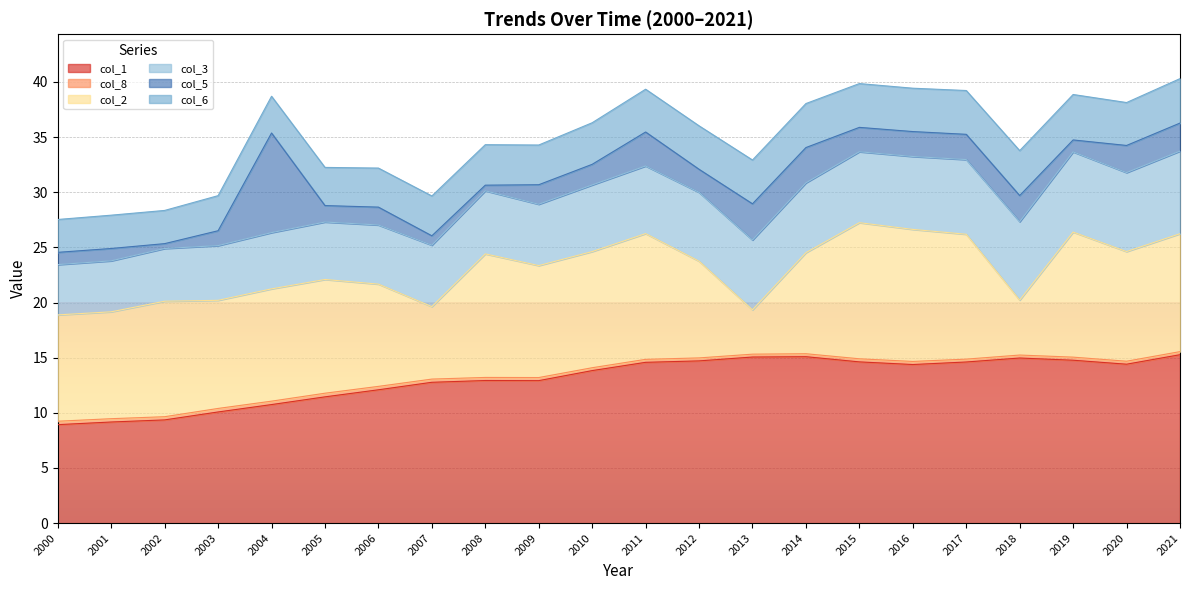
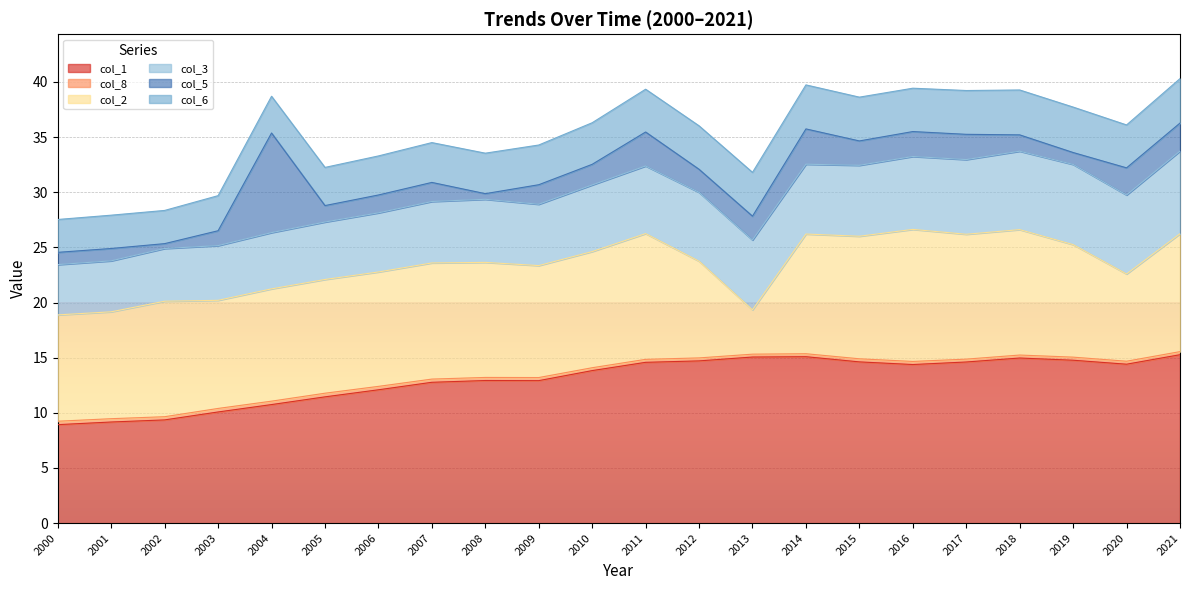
  {
    "col_1": {
      "2000": 8.9,
      "2001": 9.2,
      "2002": 9.4,
      "2003": 10.1,
      "2004": 10.8,
      "2005": 11.5,
      "2006": 12.1,
      "2007": 12.8,
      "2008": 12.9,
      "2009": 12.9,
      "2010": 13.8,
      "2011": 14.6,
      "2012": 14.7,
      "2013": 15.1,
      "2014": 15.1,
      "2015": 14.6,
      "2016": 14.4,
      "2017": 14.6,
      "2018": 15.0,
      "2019": 14.8,
      "2020": 14.4,
      "2021": 15.3
    },
    "col_8": {
      "2000": 0.3,
      "2001": 0.3,
      "2002": 0.3,
      "2003": 0.3,
      "2004": 0.3,
      "2005": 0.3,
      "2006": 0.3,
      "2007": 0.3,
      "2008": 0.3,
      "2009": 0.3,
      "2010": 0.3,
      "2011": 0.3,
      "2012": 0.3,
      "2013": 0.3,
      "2014": 0.3,
      "2015": 0.3,
      "2016": 0.3,
      "2017": 0.3,
      "2018": 0.3,
      "2019": 0.3,
      "2020": 0.3,
      "2021": 0.3
    },
    "col_2": {
      "2000": 9.6,
      "2001": 9.7,
      "2002": 10.5,
      "2003": 9.8,
      "2004": 10.2,
      "2005": 10.3,
-     "2006": 9.3,
-     "2007": 6.6,
-     "2008": 11.2,
+     "2006": 10.4,
+     "2007": 10.5,
+     "2008": 10.4,
      "2009": 10.2,
      "2010": 10.5,
      "2011": 11.4,
      "2012": 8.8,
      "2013": 4.0,
-     "2014": 9.2,
-     "2015": 12.3,
+     "2014": 10.9,
+     "2015": 11.1,
      "2016": 12.0,
      "2017": 11.3,
-     "2018": 5.0,
-     "2019": 11.3,
-     "2020": 9.9,
+     "2018": 11.4,
+     "2019": 10.2,
+     "2020": 7.9,
      "2021": 10.7
    },
    "col_5": {
      "2000": 1.1,
      "2001": 1.1,
      "2002": 0.4,
      "2003": 1.4,
      "2004": 9.0,
      "2005": 1.5,
      "2006": 1.6,
-     "2007": 0.9,
+     "2007": 1.7,
      "2008": 0.5,
      "2009": 1.8,
      "2010": 1.9,
      "2011": 3.1,
      "2012": 2.1,
-     "2013": 3.3,
+     "2013": 2.2,
      "2014": 3.2,
      "2015": 2.2,
      "2016": 2.3,
      "2017": 2.3,
-     "2018": 2.4,
+     "2018": 1.5,
      "2019": 1.1,
      "2020": 2.5,
      "2021": 2.5
    }
  }
